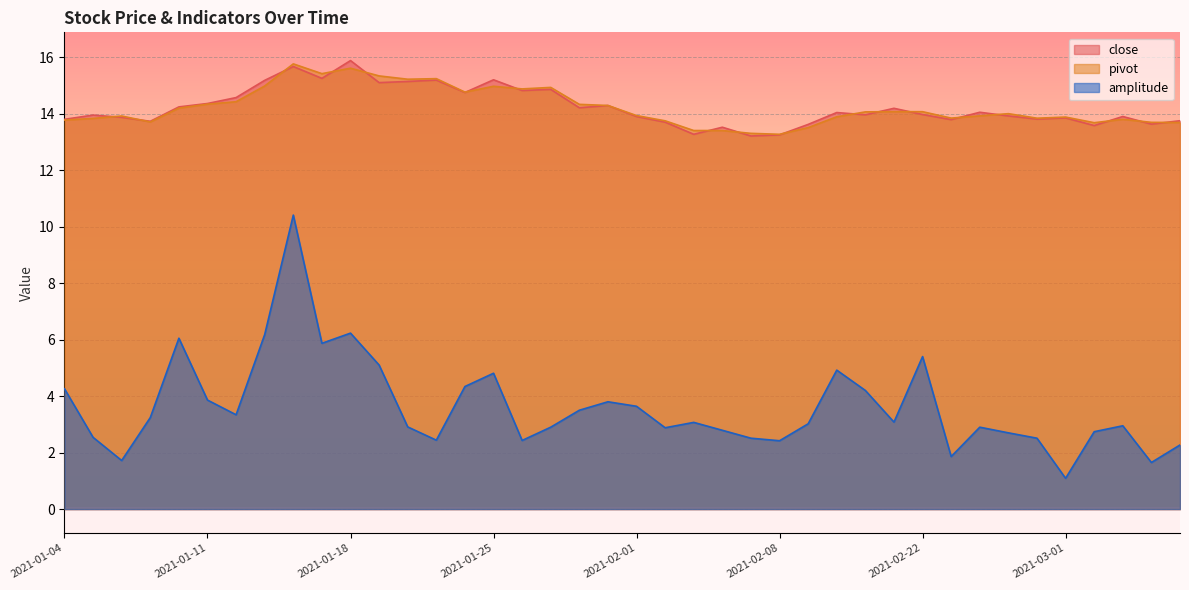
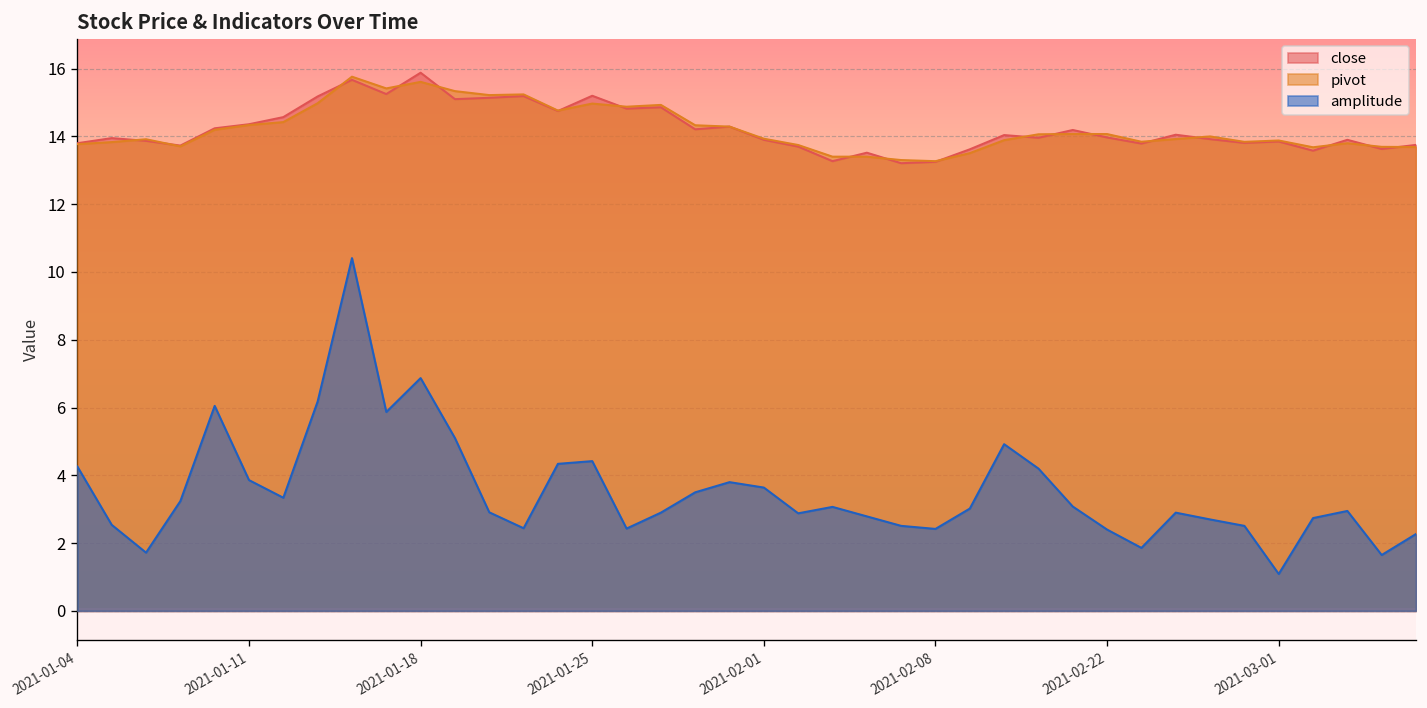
  {
    "amplitude": {
      "2021-01-04": 4.3,
      "2021-01-11": 3.9,
-     "2021-01-18": 6.2,
-     "2021-01-25": 4.8,
+     "2021-01-18": 6.9,
+     "2021-01-25": 4.4,
      "2021-02-01": 3.6,
      "2021-02-08": 2.4,
-     "2021-02-22": 5.4,
+     "2021-02-22": 2.4,
      "2021-03-01": 1.1
    }
  }
